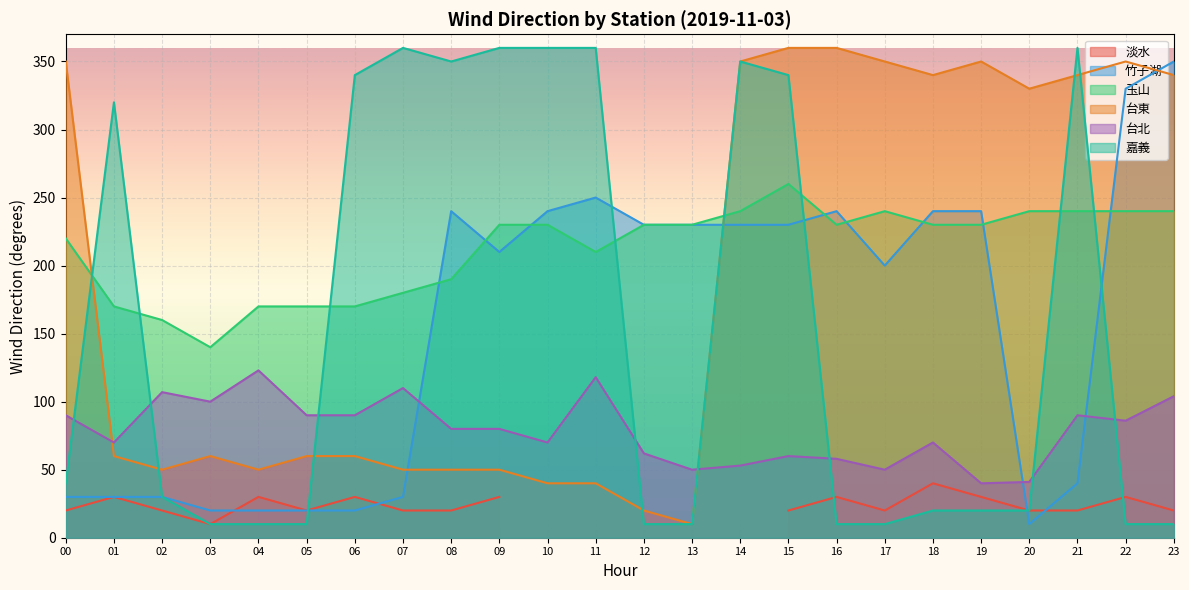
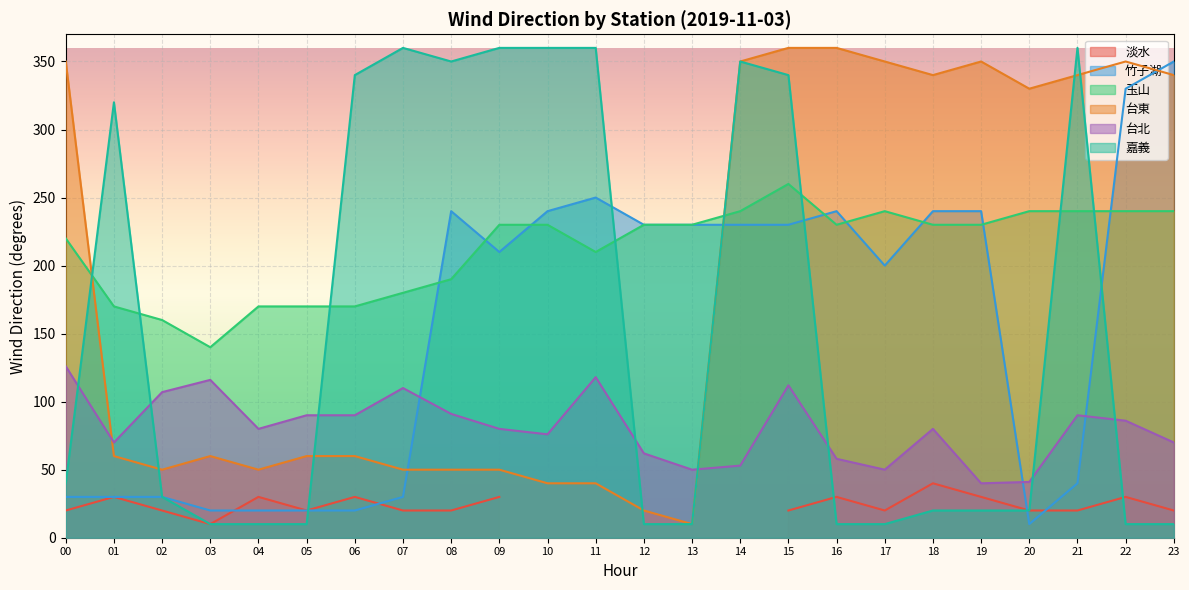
  {
    "台北": {
-     "00": 90,
+     "00": 126,
      "01": 70,
      "02": 107,
-     "03": 100,
-     "04": 123,
+     "03": 116,
+     "04": 80,
      "05": 90,
      "06": 90,
      "07": 110,
-     "08": 80,
+     "08": 91,
      "09": 80,
-     "10": 70,
+     "10": 76,
      "11": 118,
      "12": 62,
      "13": 50,
      "14": 53,
-     "15": 60,
+     "15": 112,
      "16": 58,
      "17": 50,
-     "18": 70,
+     "18": 80,
      "19": 40,
      "20": 41,
      "21": 90,
      "22": 86,
-     "23": 104
+     "23": 70
    }
  }
